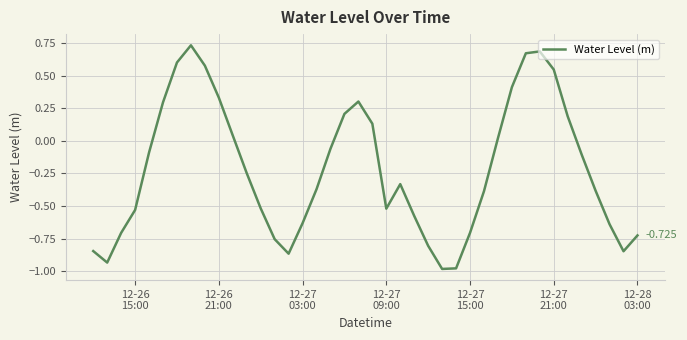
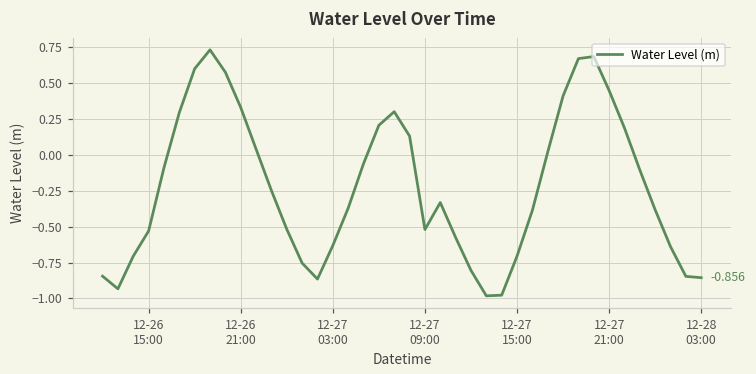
  {
-   "12-27 21:00": 0.55,
-   "12-28 03:00": -0.725
+   "12-27 21:00": 0.45,
+   "12-28 03:00": -0.856
  }
